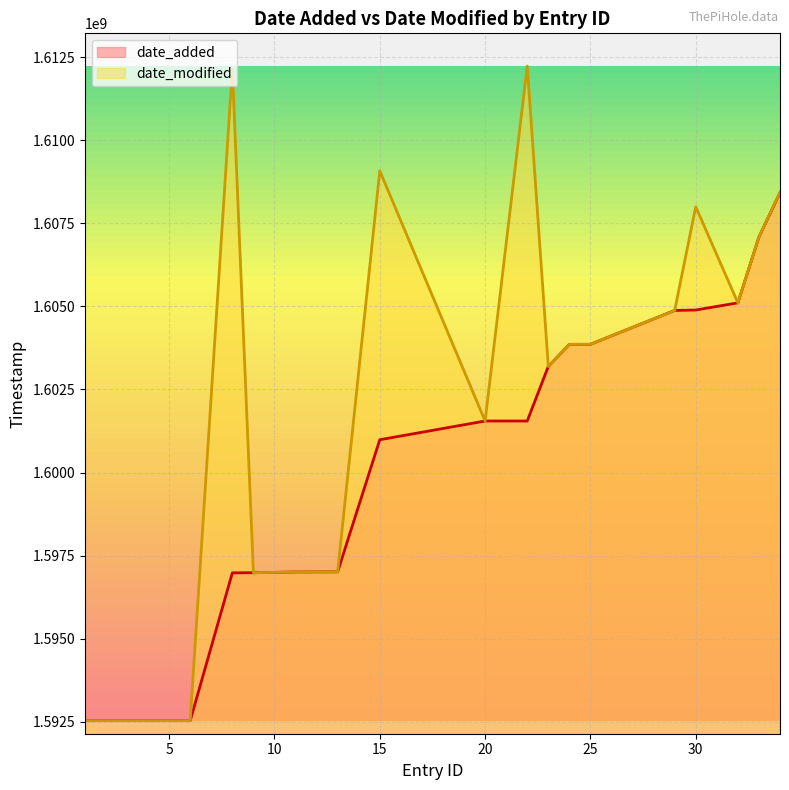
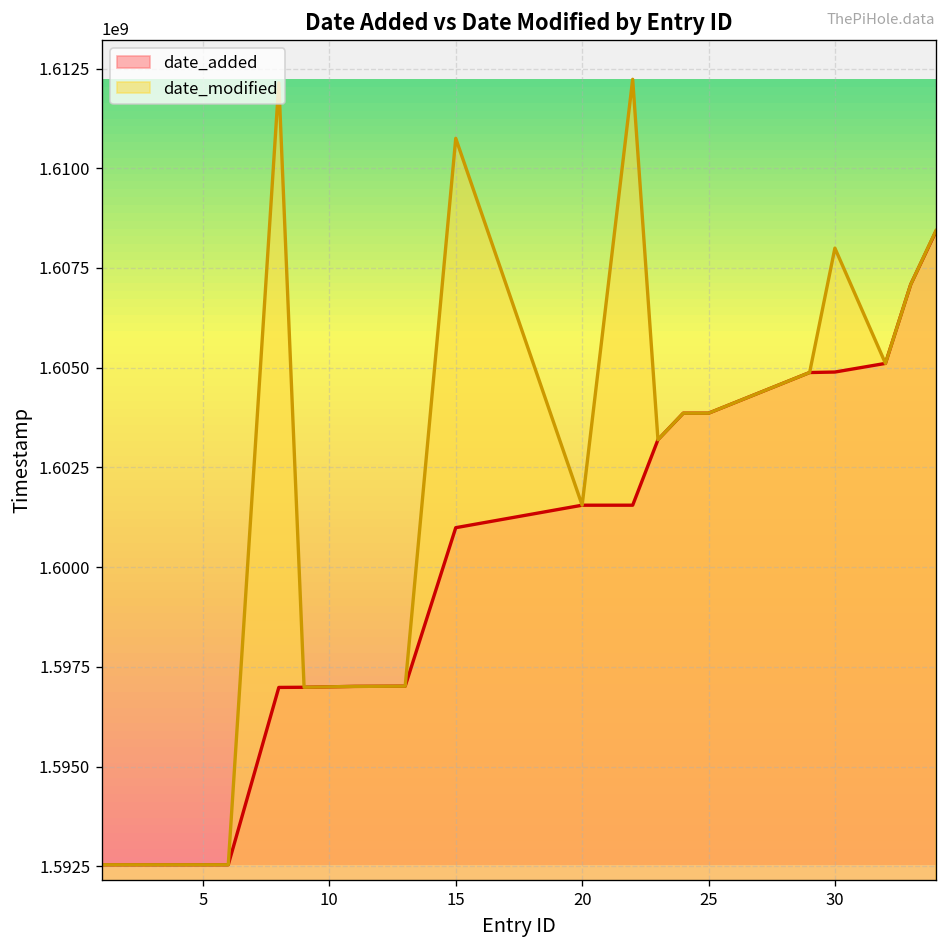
  {
    "date_modified": {
-     "15": 1609100000,
+     "15": 1610700000,
      "30": 1608000000
    }
  }
